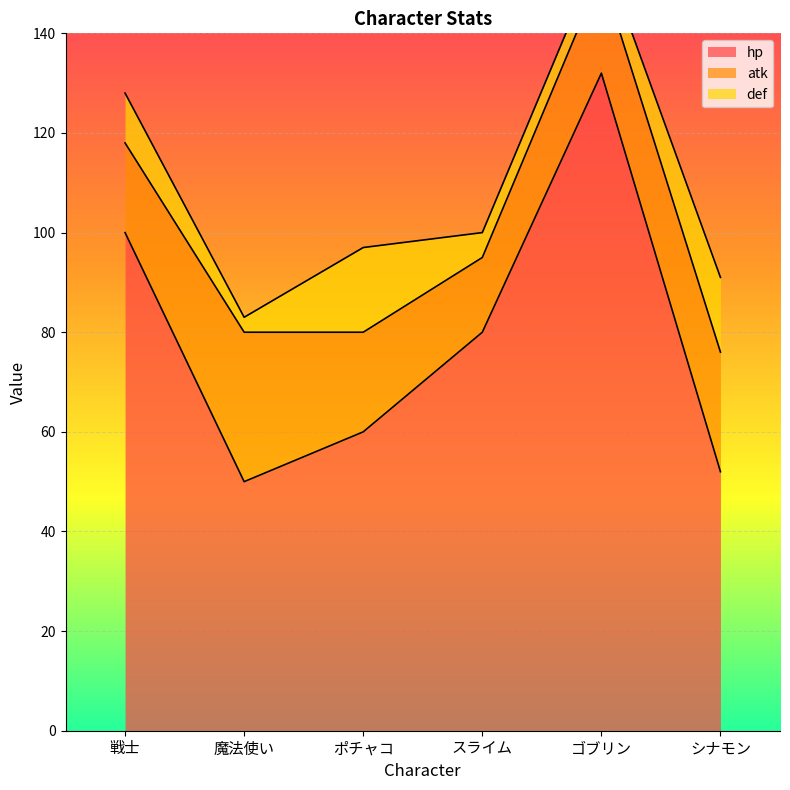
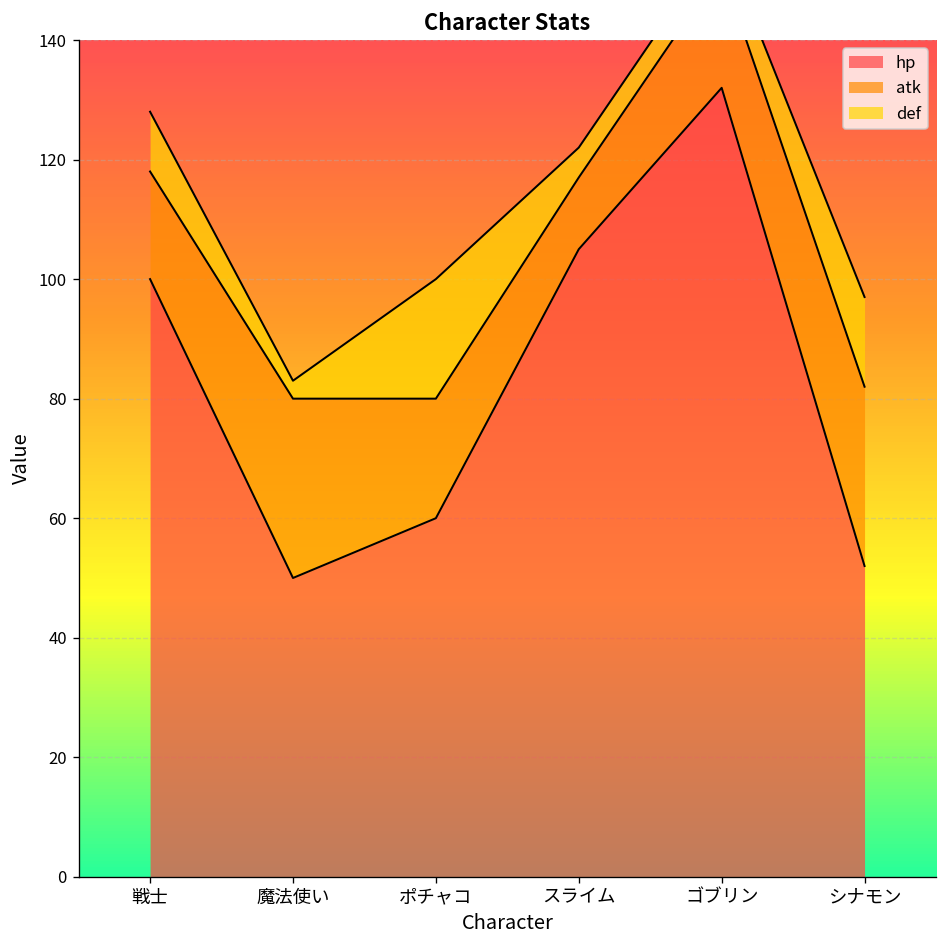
  {
    "hp": {
      "戦士": 100,
      "魔法使い": 50,
      "ポチャコ": 60,
-     "スライム": 80,
+     "スライム": 105,
      "ゴブリン": 132,
      "シナモン": 52
    },
    "atk": {
      "戦士": 18,
      "魔法使い": 30,
      "ポチャコ": 20,
-     "スライム": 15,
-     "シナモン": 24
+     "スライム": 12,
+     "シナモン": 30
    },
    "def": {
      "戦士": 10,
      "魔法使い": 3,
-     "ポチャコ": 17,
+     "ポチャコ": 20,
      "スライム": 5,
      "シナモン": 15
    }
  }
